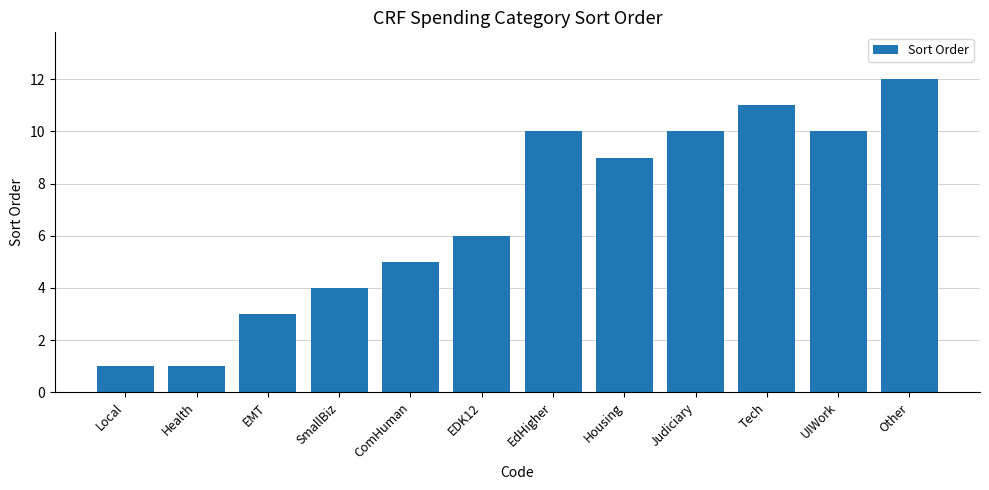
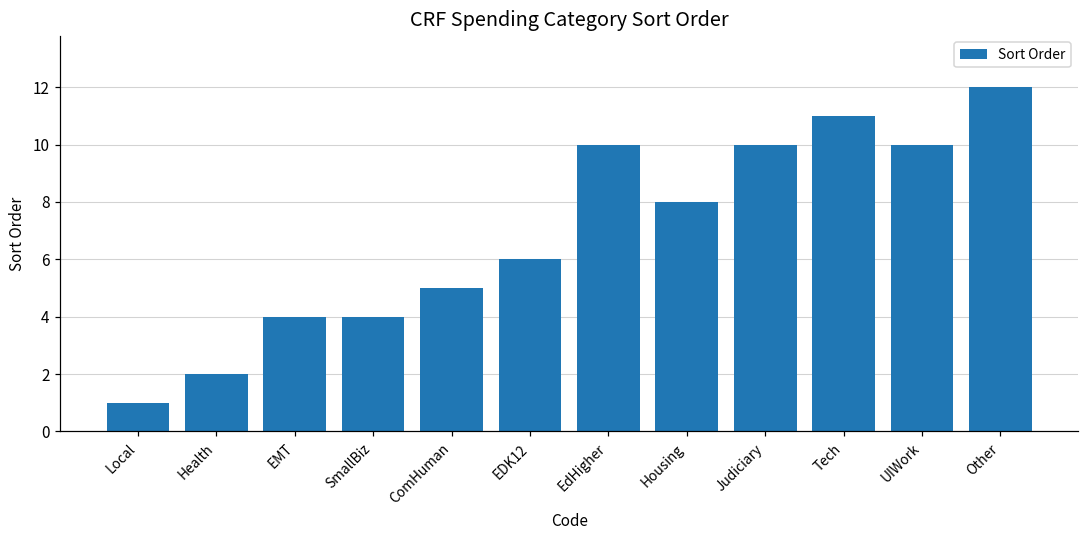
  {
    "Local": 1,
-   "Health": 1,
-   "EMT": 3,
+   "Health": 2,
+   "EMT": 4,
    "SmallBiz": 4,
    "ComHuman": 5,
    "EDK12": 6,
    "EdHigher": 10,
-   "Housing": 9,
+   "Housing": 8,
    "Judiciary": 10,
    "Tech": 11,
    "UIWork": 10,
    "Other": 12
  }
